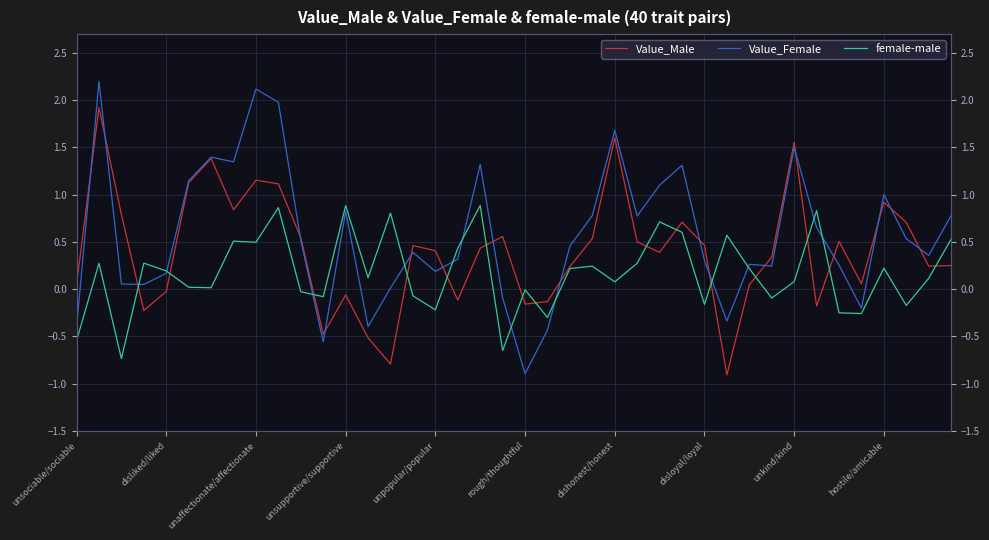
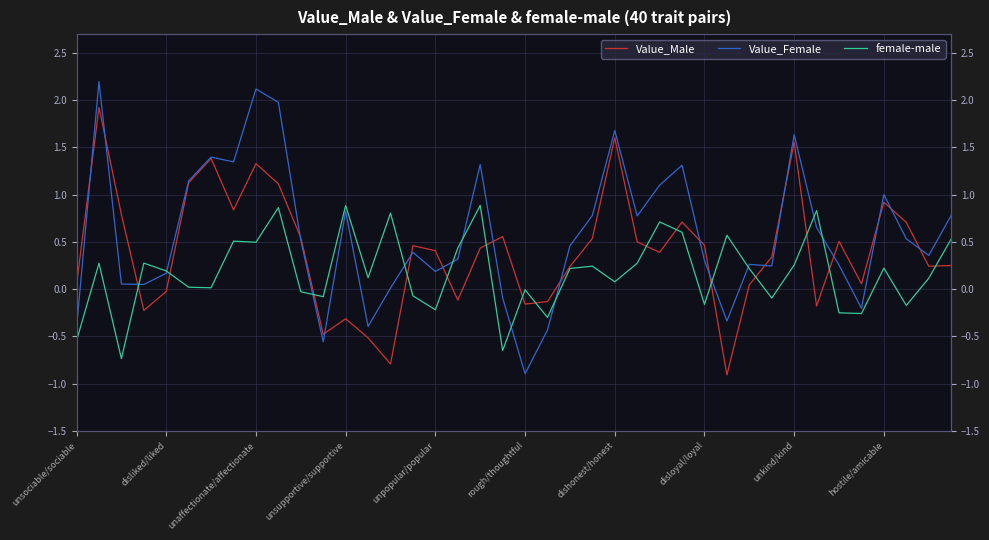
  {
    "Value_Male": {
      "unsociable/sociable": 0.0,
      "disliked/liked": 0.0,
-     "unaffectionate/affectionate": 1.2,
-     "unsupportive/supportive": -0.1,
+     "unaffectionate/affectionate": 1.3,
+     "unsupportive/supportive": -0.3,
      "unpopular/popular": 0.4,
      "rough/thoughtful": -0.2,
      "dishonest/honest": 1.6,
      "disloyal/loyal": 0.5,
      "unkind/kind": 1.6,
      "hostile/amicable": 0.9
    },
    "Value_Female": {
      "unsociable/sociable": -0.4,
      "unaffectionate/affectionate": 2.1,
      "unsupportive/supportive": 0.8,
      "unpopular/popular": 0.2,
      "rough/thoughtful": -0.9,
      "dishonest/honest": 1.7,
      "disloyal/loyal": 0.3,
-     "unkind/kind": 1.5,
+     "unkind/kind": 1.6,
      "hostile/amicable": 1.0
    },
    "female-male": {
      "unsociable/sociable": -0.5,
      "unaffectionate/affectionate": 0.5,
      "unsupportive/supportive": 0.9,
      "unpopular/popular": -0.2,
      "rough/thoughtful": 0.0,
      "dishonest/honest": 0.1,
      "disloyal/loyal": -0.2,
-     "unkind/kind": 0.1,
+     "unkind/kind": 0.3,
      "hostile/amicable": 0.2
    }
  }
